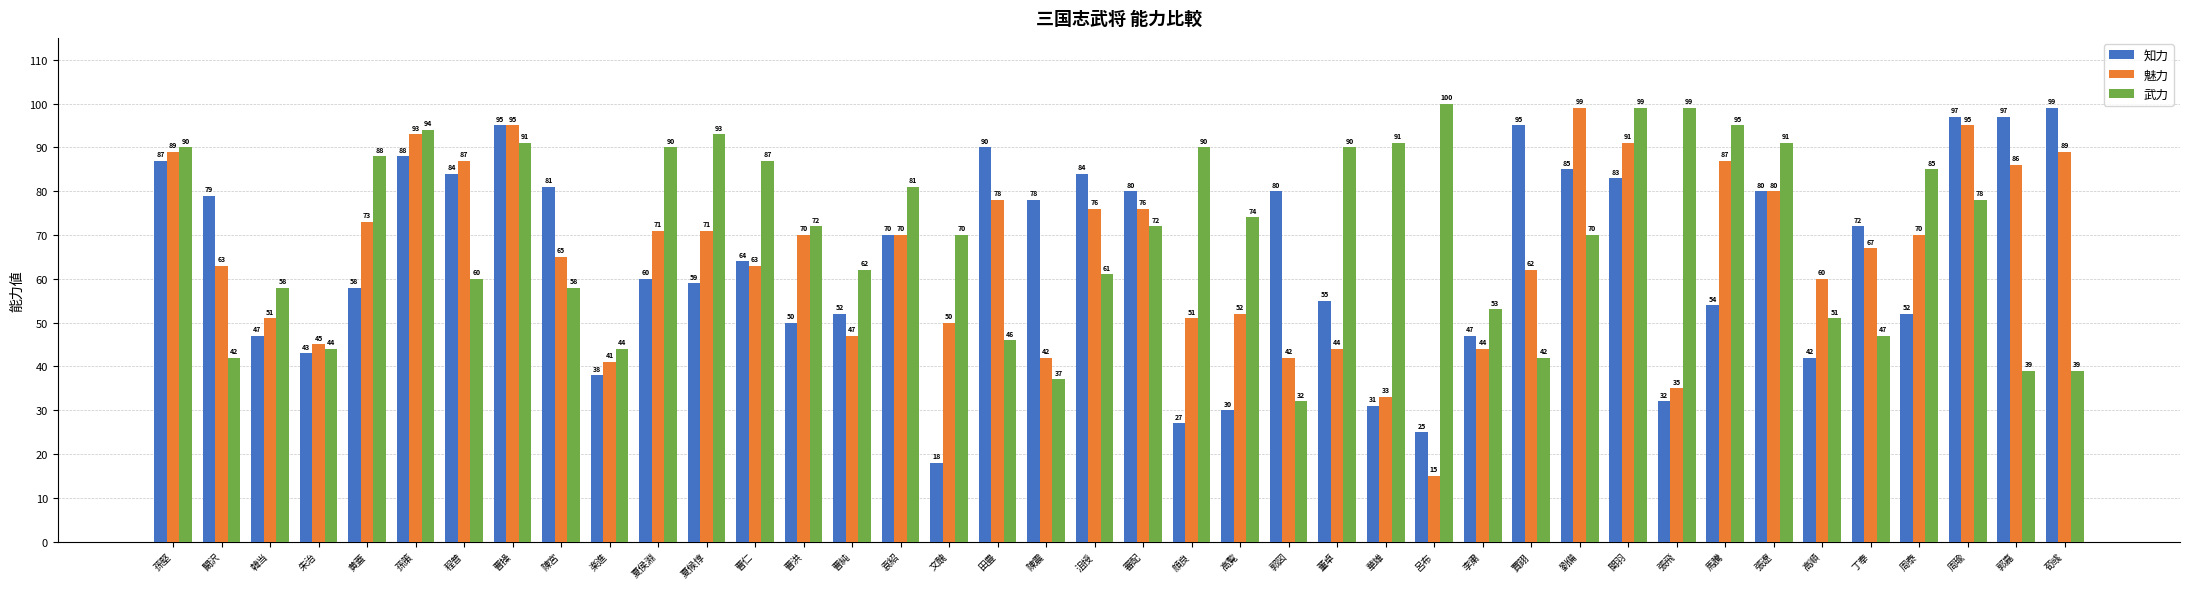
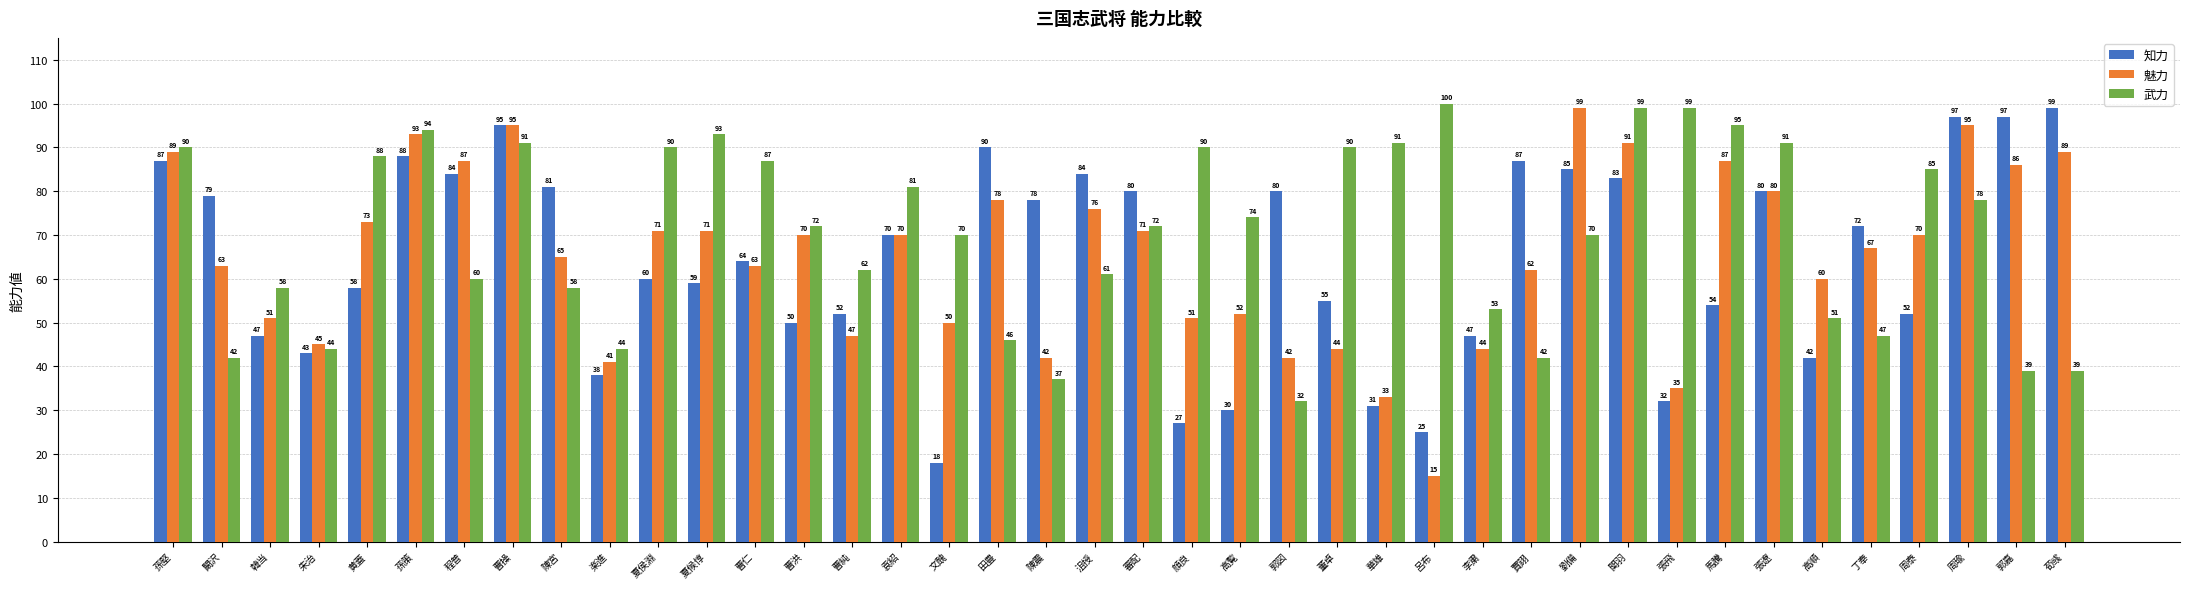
  {
    "知力": {
      "孫堅": 87,
      "闞沢": 79,
      "韓当": 47,
      "朱治": 43,
      "黄蓋": 58,
      "孫策": 88,
      "程普": 84,
      "曹操": 95,
      "陳宮": 81,
      "楽進": 38,
      "夏侯淵": 60,
      "夏候惇": 59,
      "曹仁": 64,
      "曹洪": 50,
      "曹純": 52,
      "袁紹": 70,
      "文醜": 18,
      "田豊": 90,
      "陳震": 78,
      "沮授": 84,
      "審配": 80,
      "顔良": 27,
      "高覧": 30,
      "郭図": 80,
      "董卓": 55,
      "華雄": 31,
      "呂布": 25,
      "李粛": 47,
-     "賈詡": 95,
+     "賈詡": 87,
      "劉備": 85,
      "関羽": 83,
      "張飛": 32,
      "馬騰": 54,
      "張遼": 80,
      "高順": 42,
      "丁奉": 72,
      "周泰": 52,
      "周瑜": 97,
      "郭嘉": 97,
      "荀彧": 99
    },
    "魅力": {
      "孫堅": 89,
      "闞沢": 63,
      "韓当": 51,
      "朱治": 45,
      "黄蓋": 73,
      "孫策": 93,
      "程普": 87,
      "曹操": 95,
      "陳宮": 65,
      "楽進": 41,
      "夏侯淵": 71,
      "夏候惇": 71,
      "曹仁": 63,
      "曹洪": 70,
      "曹純": 47,
      "袁紹": 70,
      "文醜": 50,
      "田豊": 78,
      "陳震": 42,
      "沮授": 76,
-     "審配": 76,
+     "審配": 71,
      "顔良": 51,
      "高覧": 52,
      "郭図": 42,
      "董卓": 44,
      "華雄": 33,
      "呂布": 15,
      "李粛": 44,
      "賈詡": 62,
      "劉備": 99,
      "関羽": 91,
      "張飛": 35,
      "馬騰": 87,
      "張遼": 80,
      "高順": 60,
      "丁奉": 67,
      "周泰": 70,
      "周瑜": 95,
      "郭嘉": 86,
      "荀彧": 89
    },
    "武力": {
      "孫堅": 90,
      "闞沢": 42,
      "韓当": 58,
      "朱治": 44,
      "黄蓋": 88,
      "孫策": 94,
      "程普": 60,
      "曹操": 91,
      "陳宮": 58,
      "楽進": 44,
      "夏侯淵": 90,
      "夏候惇": 93,
      "曹仁": 87,
      "曹洪": 72,
      "曹純": 62,
      "袁紹": 81,
      "文醜": 70,
      "田豊": 46,
      "陳震": 37,
      "沮授": 61,
      "審配": 72,
      "顔良": 90,
      "高覧": 74,
      "郭図": 32,
      "董卓": 90,
      "華雄": 91,
      "呂布": 100,
      "李粛": 53,
      "賈詡": 42,
      "劉備": 70,
      "関羽": 99,
      "張飛": 99,
      "馬騰": 95,
      "張遼": 91,
      "高順": 51,
      "丁奉": 47,
      "周泰": 85,
      "周瑜": 78,
      "郭嘉": 39,
      "荀彧": 39
    }
  }
